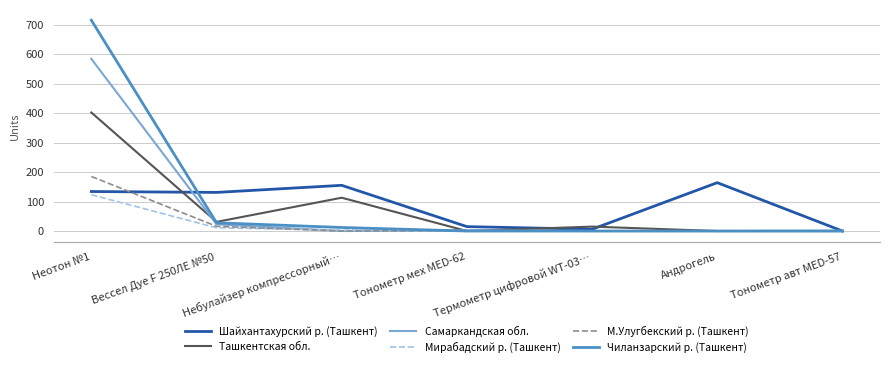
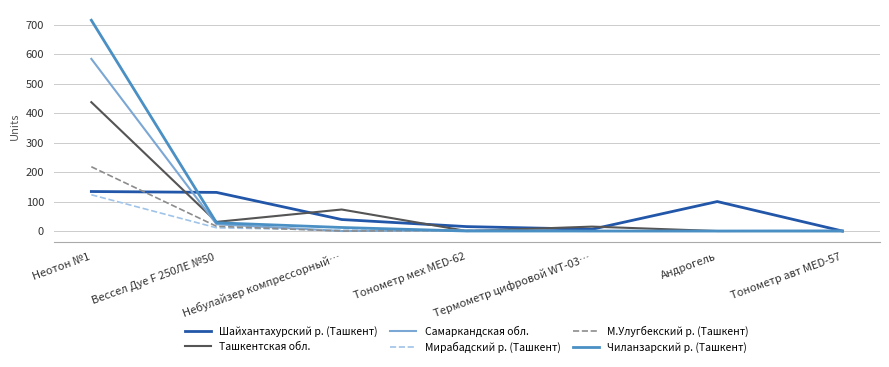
  {
    "Шайхантахурский р. (Ташкент)": {
      "Неотон №1": 130,
      "Вессел Дуе F 250ЛЕ №50": 130,
-     "Небулайзер компрессорный…": 160,
+     "Небулайзер компрессорный…": 40,
      "Тонометр мех MED-62": 20,
-     "Андрогель": 160
+     "Андрогель": 100
    },
    "Ташкентская обл.": {
-     "Неотон №1": 400,
-     "Небулайзер компрессорный…": 110,
+     "Неотон №1": 440,
+     "Небулайзер компрессорный…": 70,
      "Термометр цифровой WT-03…": 20
    },
    "М.Улугбекский р. (Ташкент)": {
-     "Неотон №1": 190
+     "Неотон №1": 220
    }
  }
